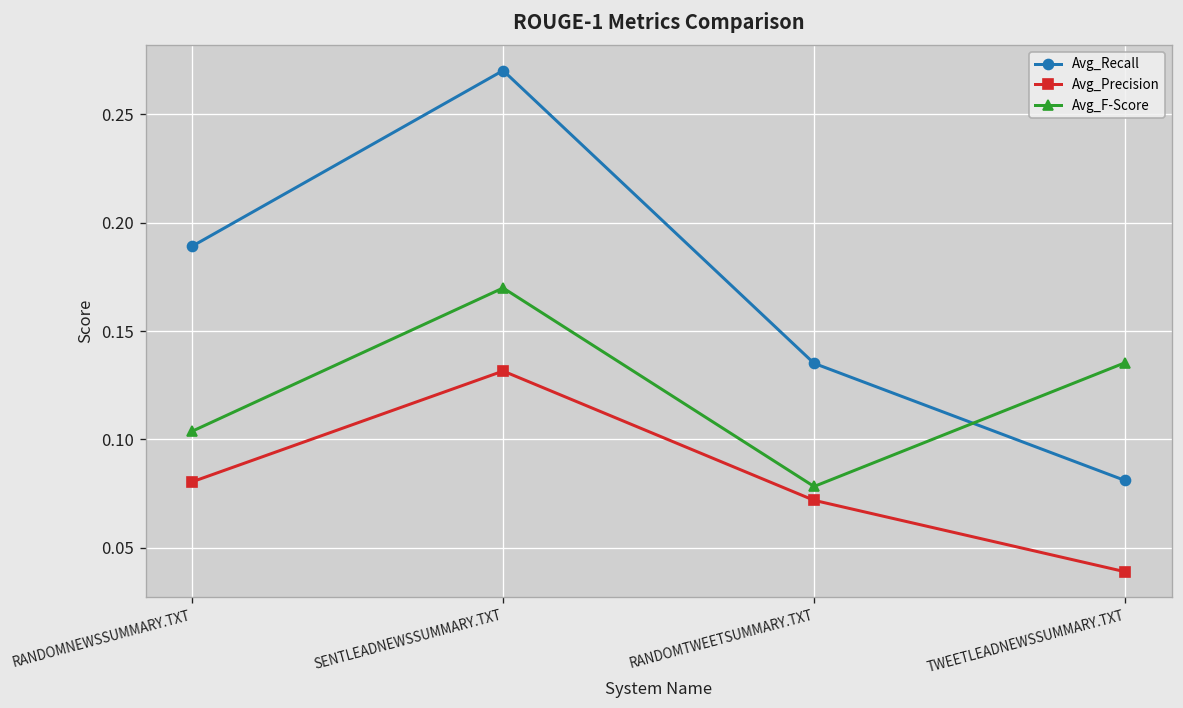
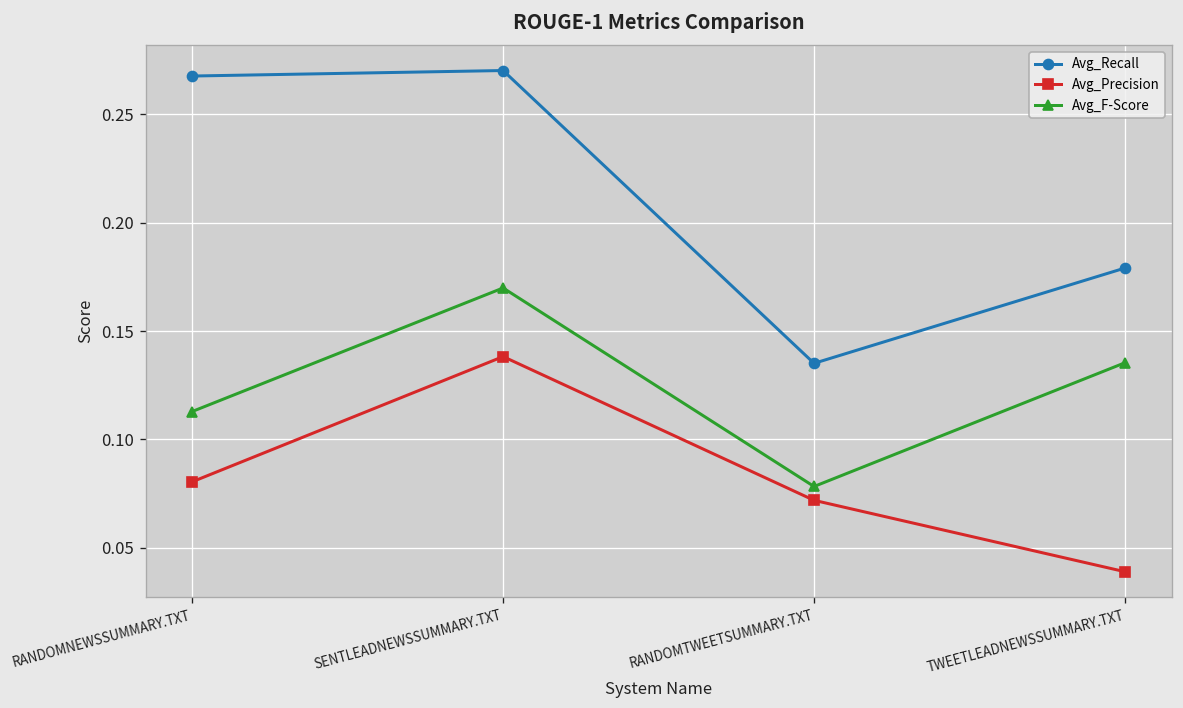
  {
    "Avg_Recall": {
-     "RANDOMNEWSSUMMARY.TXT": 0.189,
+     "RANDOMNEWSSUMMARY.TXT": 0.268,
      "SENTLEADNEWSSUMMARY.TXT": 0.270,
      "RANDOMTWEETSUMMARY.TXT": 0.135,
-     "TWEETLEADNEWSSUMMARY.TXT": 0.081
+     "TWEETLEADNEWSSUMMARY.TXT": 0.179
    },
    "Avg_Precision": {
      "RANDOMNEWSSUMMARY.TXT": 0.080,
-     "SENTLEADNEWSSUMMARY.TXT": 0.132,
+     "SENTLEADNEWSSUMMARY.TXT": 0.138,
      "RANDOMTWEETSUMMARY.TXT": 0.072,
      "TWEETLEADNEWSSUMMARY.TXT": 0.039
    },
    "Avg_F-Score": {
-     "RANDOMNEWSSUMMARY.TXT": 0.104,
+     "RANDOMNEWSSUMMARY.TXT": 0.113,
      "SENTLEADNEWSSUMMARY.TXT": 0.170,
      "RANDOMTWEETSUMMARY.TXT": 0.078,
      "TWEETLEADNEWSSUMMARY.TXT": 0.135
    }
  }
